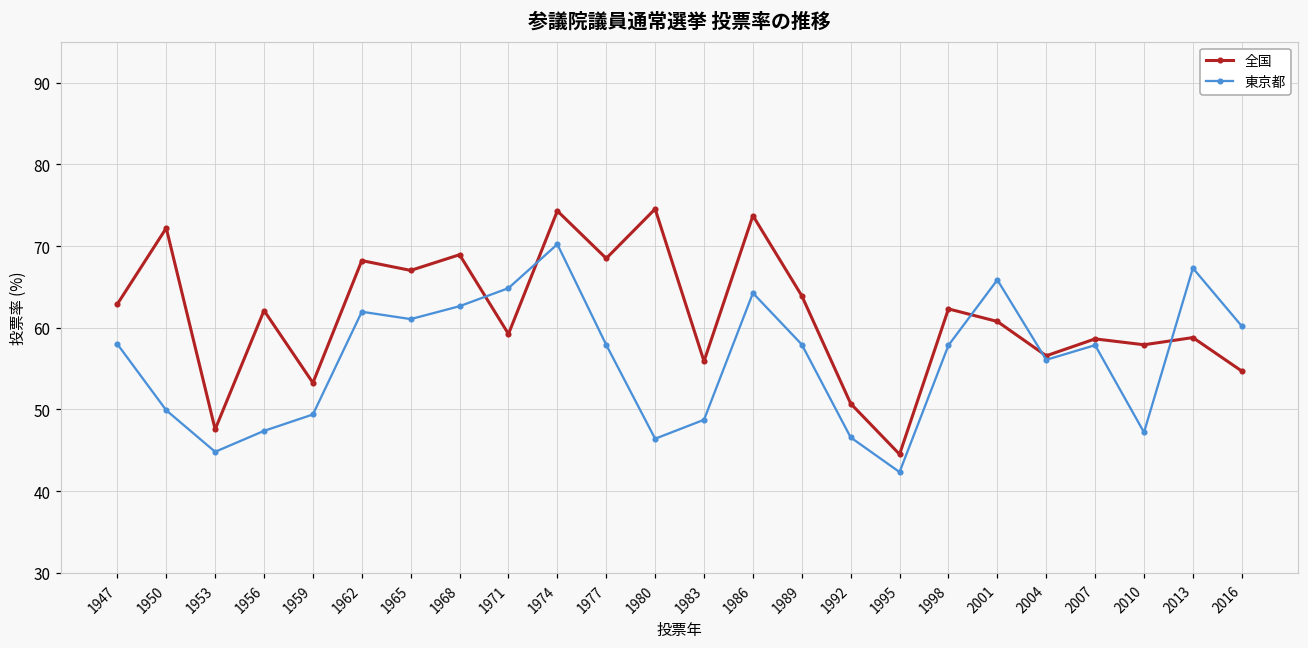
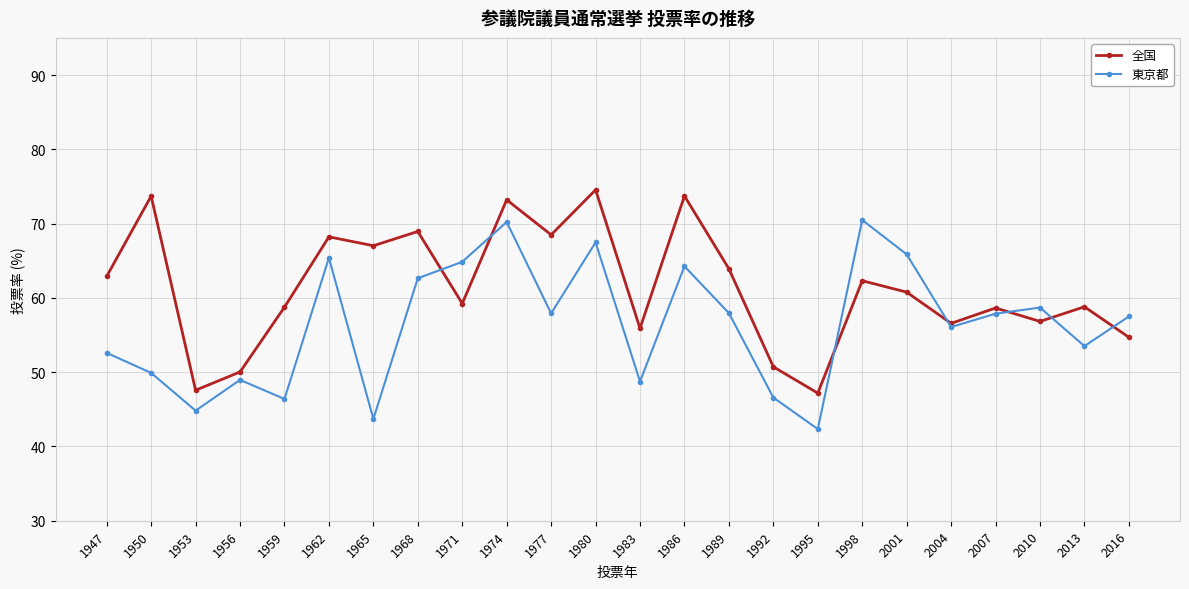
  {
    "全国": {
      "1947": 63,
-     "1950": 72,
+     "1950": 74,
      "1953": 48,
-     "1956": 62,
-     "1959": 53,
+     "1956": 50,
+     "1959": 59,
      "1962": 68,
      "1965": 67,
      "1968": 69,
      "1971": 59,
-     "1974": 74,
+     "1974": 73,
      "1977": 68,
      "1980": 75,
      "1983": 56,
      "1986": 74,
      "1989": 64,
      "1992": 51,
-     "1995": 45,
+     "1995": 47,
      "1998": 62,
      "2001": 61,
      "2004": 57,
      "2007": 59,
-     "2010": 58,
+     "2010": 57,
      "2013": 59,
      "2016": 55
    },
    "東京都": {
-     "1947": 58,
+     "1947": 53,
      "1950": 50,
      "1953": 45,
-     "1956": 47,
-     "1959": 49,
-     "1962": 62,
-     "1965": 61,
+     "1956": 49,
+     "1959": 46,
+     "1962": 65,
+     "1965": 44,
      "1968": 63,
      "1971": 65,
      "1974": 70,
      "1977": 58,
-     "1980": 46,
+     "1980": 67,
      "1983": 49,
      "1986": 64,
      "1989": 58,
      "1992": 47,
      "1995": 42,
-     "1998": 58,
+     "1998": 70,
      "2001": 66,
      "2004": 56,
      "2007": 58,
-     "2010": 47,
-     "2013": 67,
-     "2016": 60
+     "2010": 59,
+     "2013": 54,
+     "2016": 58
    }
  }
